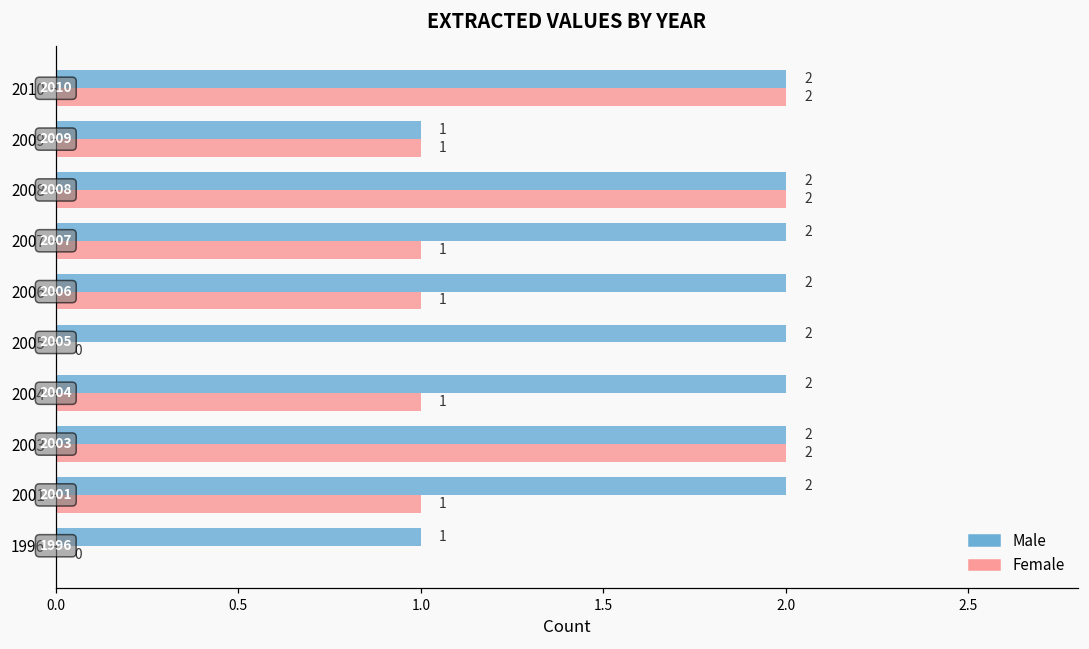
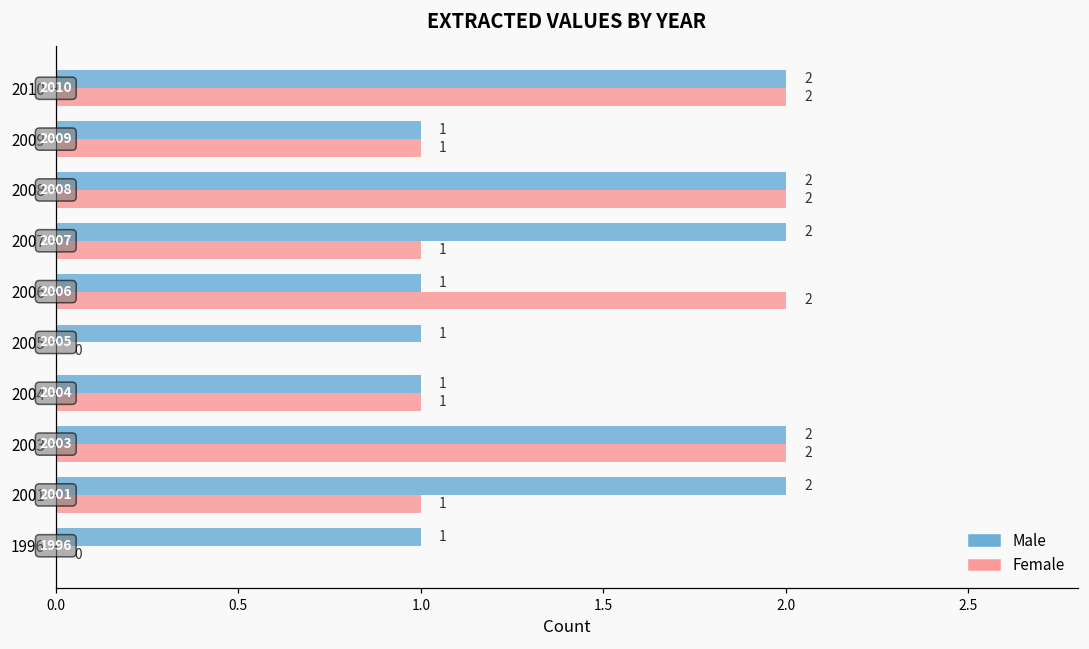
  {
    "Male": {
      "2010": 2,
      "2009": 1,
      "2008": 2,
      "2007": 2,
-     "2006": 2,
-     "2005": 2,
-     "2004": 2,
+     "2006": 1,
+     "2005": 1,
+     "2004": 1,
      "2003": 2,
      "2001": 2,
      "1996": 1
    },
    "Female": {
      "2010": 2,
      "2009": 1,
      "2008": 2,
      "2007": 1,
-     "2006": 1,
+     "2006": 2,
      "2004": 1,
      "2003": 2,
      "2001": 1
    }
  }
